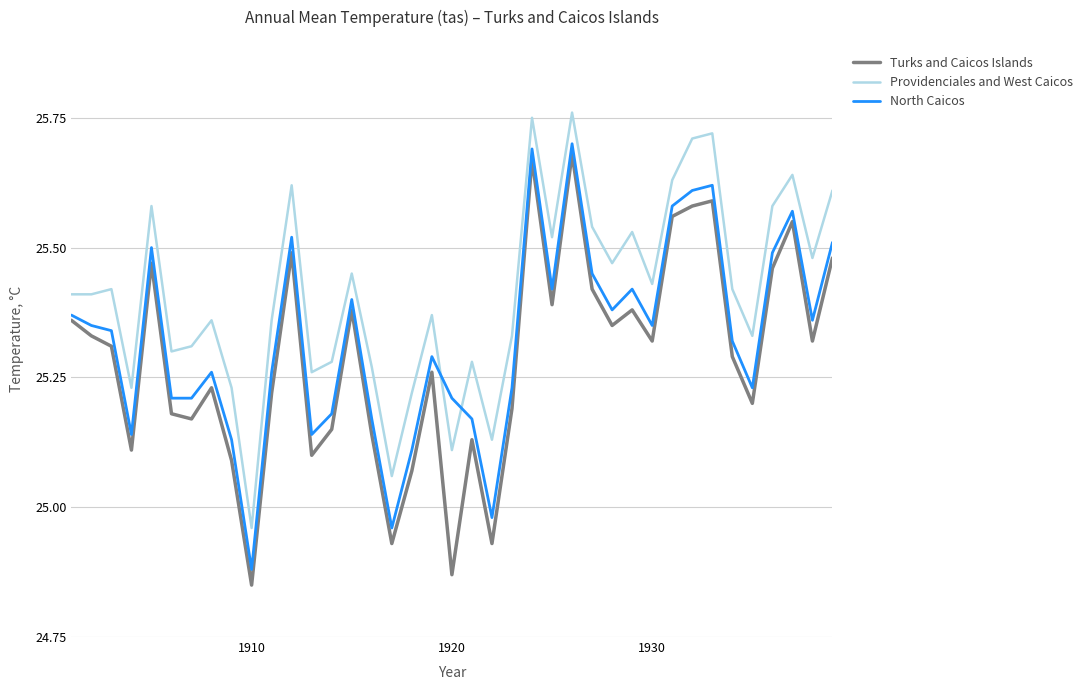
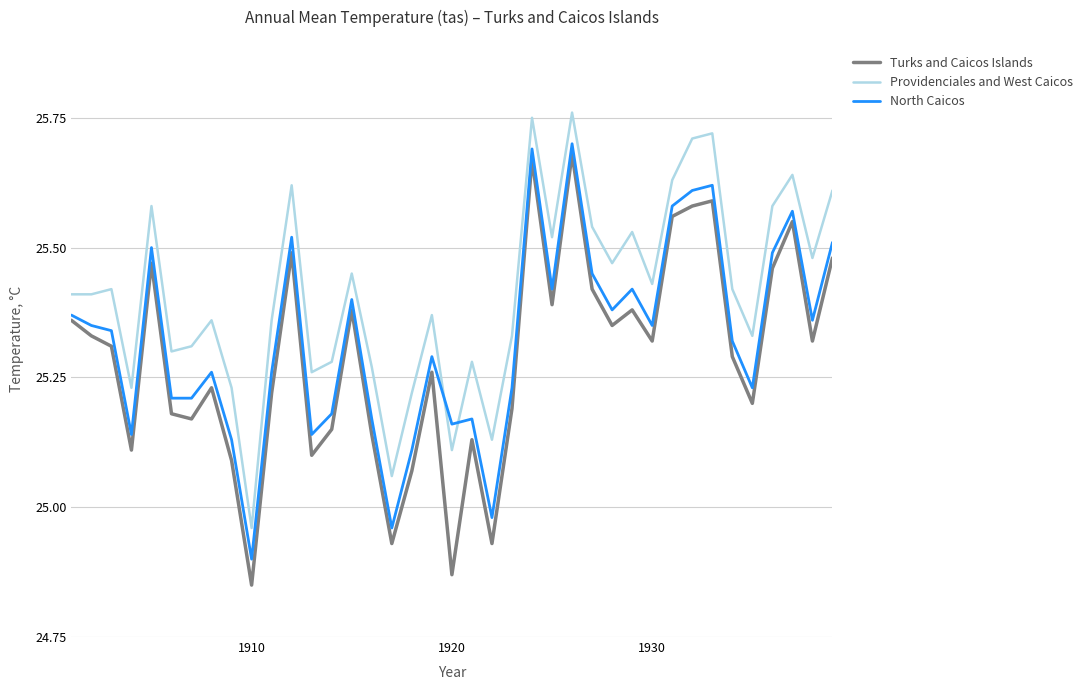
  {
    "Turks and Caicos Islands": {
      "1910": 24.85,
      "1920": 24.87,
      "1930": 25.32
    },
    "Providenciales and West Caicos": {
      "1910": 24.96,
      "1920": 25.11,
      "1930": 25.43
    },
    "North Caicos": {
-     "1910": 24.88,
-     "1920": 25.21,
+     "1910": 24.90,
+     "1920": 25.16,
      "1930": 25.35
    }
  }
